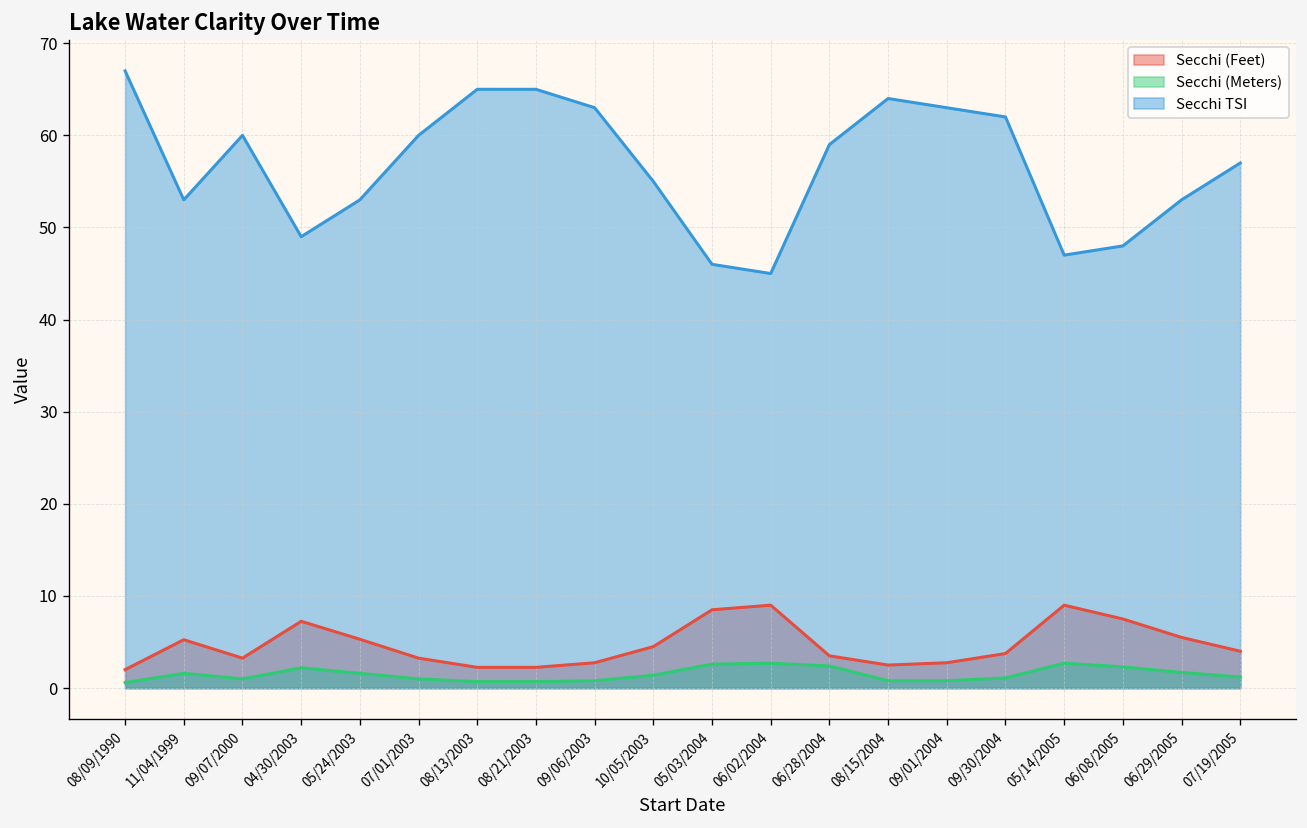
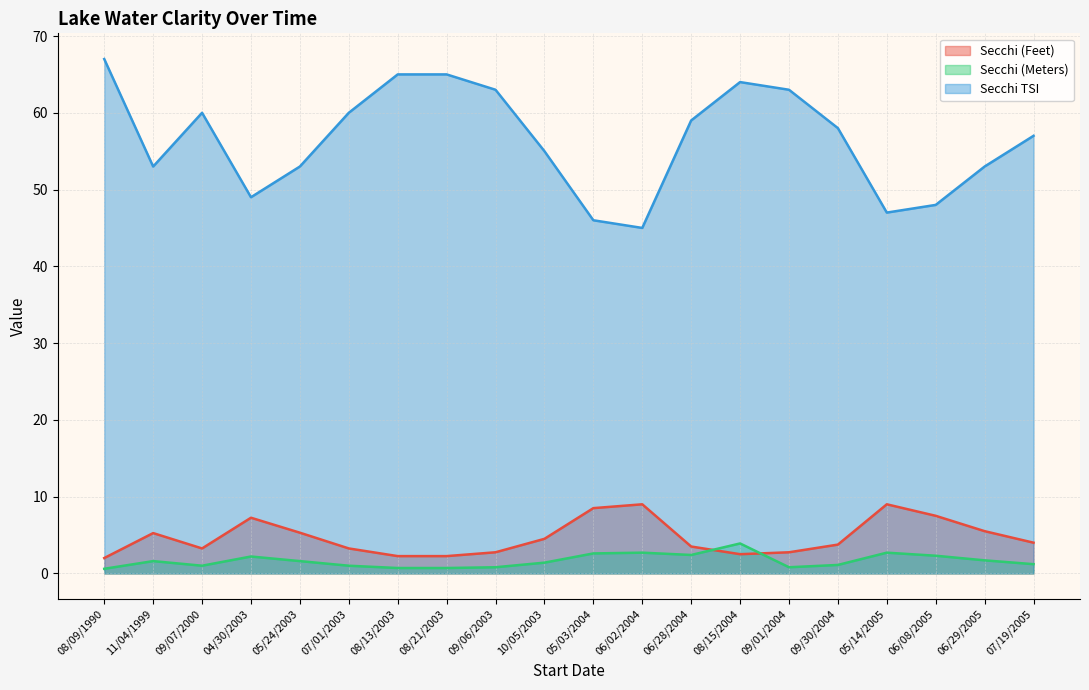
  {
    "Secchi (Feet)": {
      "08/09/1990": 2,
      "11/04/1999": 5,
      "09/07/2000": 3,
      "04/30/2003": 7,
      "05/24/2003": 5,
      "07/01/2003": 3,
      "08/13/2003": 2,
      "08/21/2003": 2,
      "09/06/2003": 3,
      "10/05/2003": 5,
      "05/03/2004": 9,
      "06/02/2004": 9,
      "06/28/2004": 4,
      "08/15/2004": 3,
      "09/01/2004": 3,
      "09/30/2004": 4,
      "05/14/2005": 9,
      "06/08/2005": 8,
      "06/29/2005": 6,
      "07/19/2005": 4
    },
    "Secchi (Meters)": {
      "08/09/1990": 1,
      "11/04/1999": 2,
      "09/07/2000": 1,
      "04/30/2003": 2,
      "05/24/2003": 2,
      "07/01/2003": 1,
      "08/13/2003": 1,
      "08/21/2003": 1,
      "09/06/2003": 1,
      "10/05/2003": 1,
      "05/03/2004": 3,
      "06/02/2004": 3,
      "06/28/2004": 2,
-     "08/15/2004": 1,
+     "08/15/2004": 4,
      "09/01/2004": 1,
      "09/30/2004": 1,
      "05/14/2005": 3,
      "06/08/2005": 2,
      "06/29/2005": 2,
      "07/19/2005": 1
    },
    "Secchi TSI": {
      "08/09/1990": 67,
      "11/04/1999": 53,
      "09/07/2000": 60,
      "04/30/2003": 49,
      "05/24/2003": 53,
      "07/01/2003": 60,
      "08/13/2003": 65,
      "08/21/2003": 65,
      "09/06/2003": 63,
      "10/05/2003": 55,
      "05/03/2004": 46,
      "06/02/2004": 45,
      "06/28/2004": 59,
      "08/15/2004": 64,
      "09/01/2004": 63,
-     "09/30/2004": 62,
+     "09/30/2004": 58,
      "05/14/2005": 47,
      "06/08/2005": 48,
      "06/29/2005": 53,
      "07/19/2005": 57
    }
  }
